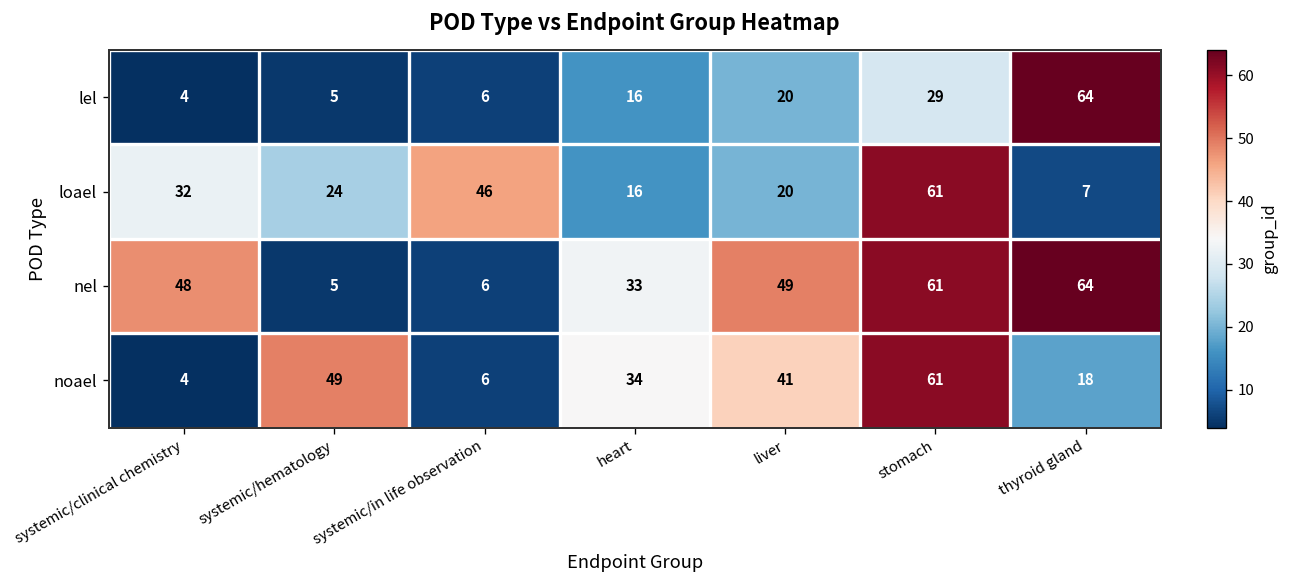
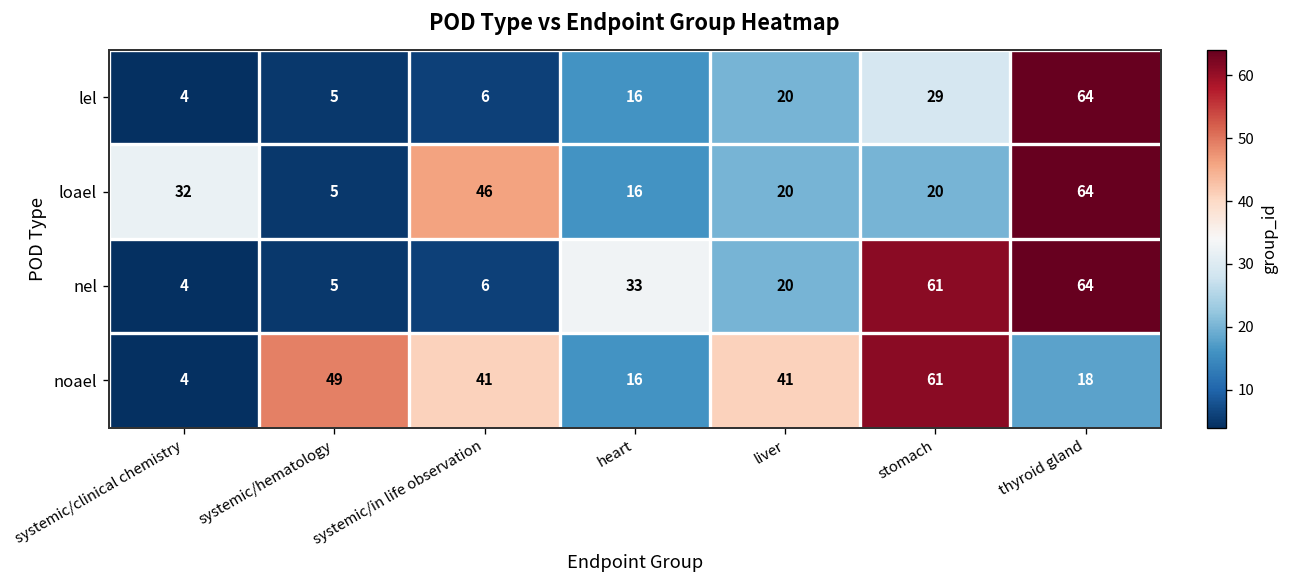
  {
    "lel": {
      "systemic/clinical chemistry": 4,
      "systemic/hematology": 5,
      "systemic/in life observation": 6,
      "heart": 16,
      "liver": 20,
      "stomach": 29,
      "thyroid gland": 64
    },
    "loael": {
      "systemic/clinical chemistry": 32,
-     "systemic/hematology": 24,
+     "systemic/hematology": 5,
      "systemic/in life observation": 46,
      "heart": 16,
      "liver": 20,
-     "stomach": 61,
-     "thyroid gland": 7
+     "stomach": 20,
+     "thyroid gland": 64
    },
    "nel": {
-     "systemic/clinical chemistry": 48,
+     "systemic/clinical chemistry": 4,
      "systemic/hematology": 5,
      "systemic/in life observation": 6,
      "heart": 33,
-     "liver": 49,
+     "liver": 20,
      "stomach": 61,
      "thyroid gland": 64
    },
    "noael": {
      "systemic/clinical chemistry": 4,
      "systemic/hematology": 49,
-     "systemic/in life observation": 6,
-     "heart": 34,
+     "systemic/in life observation": 41,
+     "heart": 16,
      "liver": 41,
      "stomach": 61,
      "thyroid gland": 18
    }
  }
